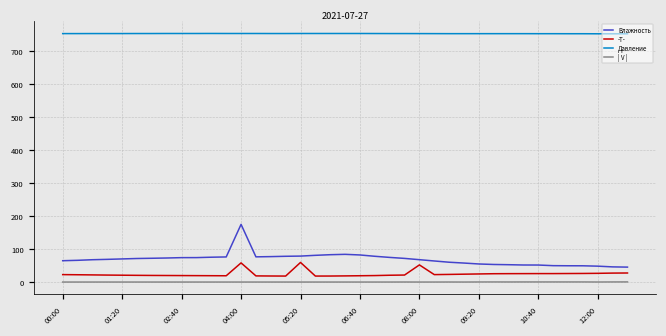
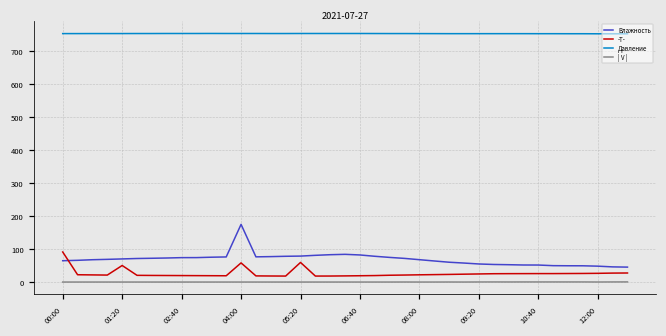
  {
    "Влажность": {
      "00:00": 60,
      "01:20": 70,
      "02:40": 70,
      "04:00": 170,
      "05:20": 80,
      "06:40": 80,
      "08:00": 70,
      "09:20": 50,
      "10:40": 50,
      "12:00": 50
    },
    "-T-": {
-     "00:00": 20,
-     "01:20": 20,
+     "00:00": 90,
+     "01:20": 50,
      "02:40": 20,
      "04:00": 60,
      "05:20": 60,
      "06:40": 20,
-     "08:00": 50,
+     "08:00": 20,
      "09:20": 20,
      "10:40": 30,
      "12:00": 30
    },
    "Давление": {
      "00:00": 750,
      "01:20": 750,
      "02:40": 750,
      "04:00": 750,
      "05:20": 750,
      "06:40": 750,
      "08:00": 750,
      "09:20": 750,
      "10:40": 750,
      "12:00": 750
    },
    "| V |": {
      "00:00": 0,
      "01:20": 0,
      "02:40": 0,
      "04:00": 0,
      "05:20": 0,
      "06:40": 0,
      "08:00": 0,
      "09:20": 0,
      "10:40": 0,
      "12:00": 0
    }
  }
